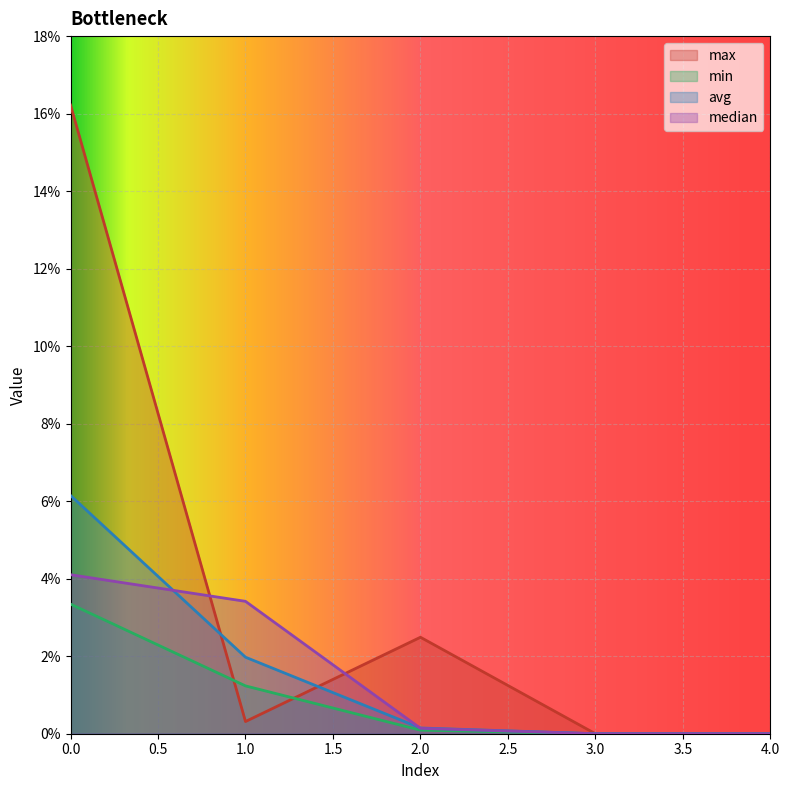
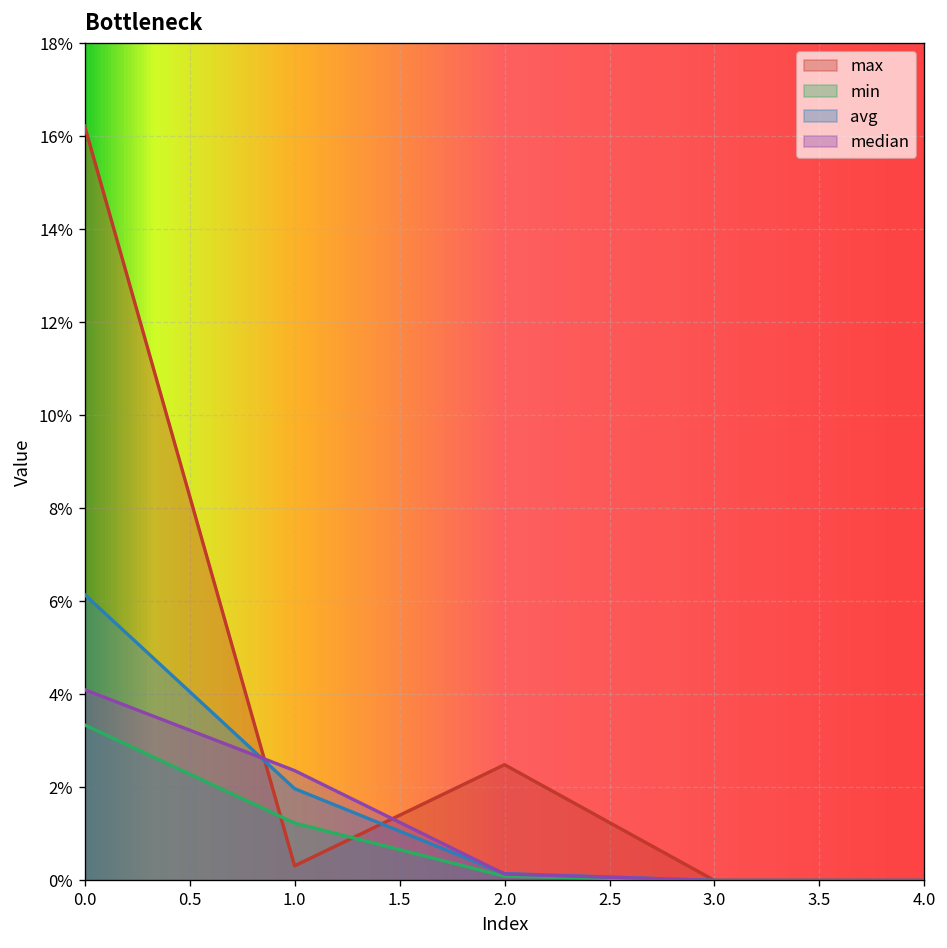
  {
    "max": {
      "0.0": "16.2%",
      "1.0": "0.3%",
      "2.0": "2.5%"
    },
    "median": {
      "0.0": "4.1%",
-     "1.0": "3.4%"
+     "1.0": "2.4%"
    }
  }
